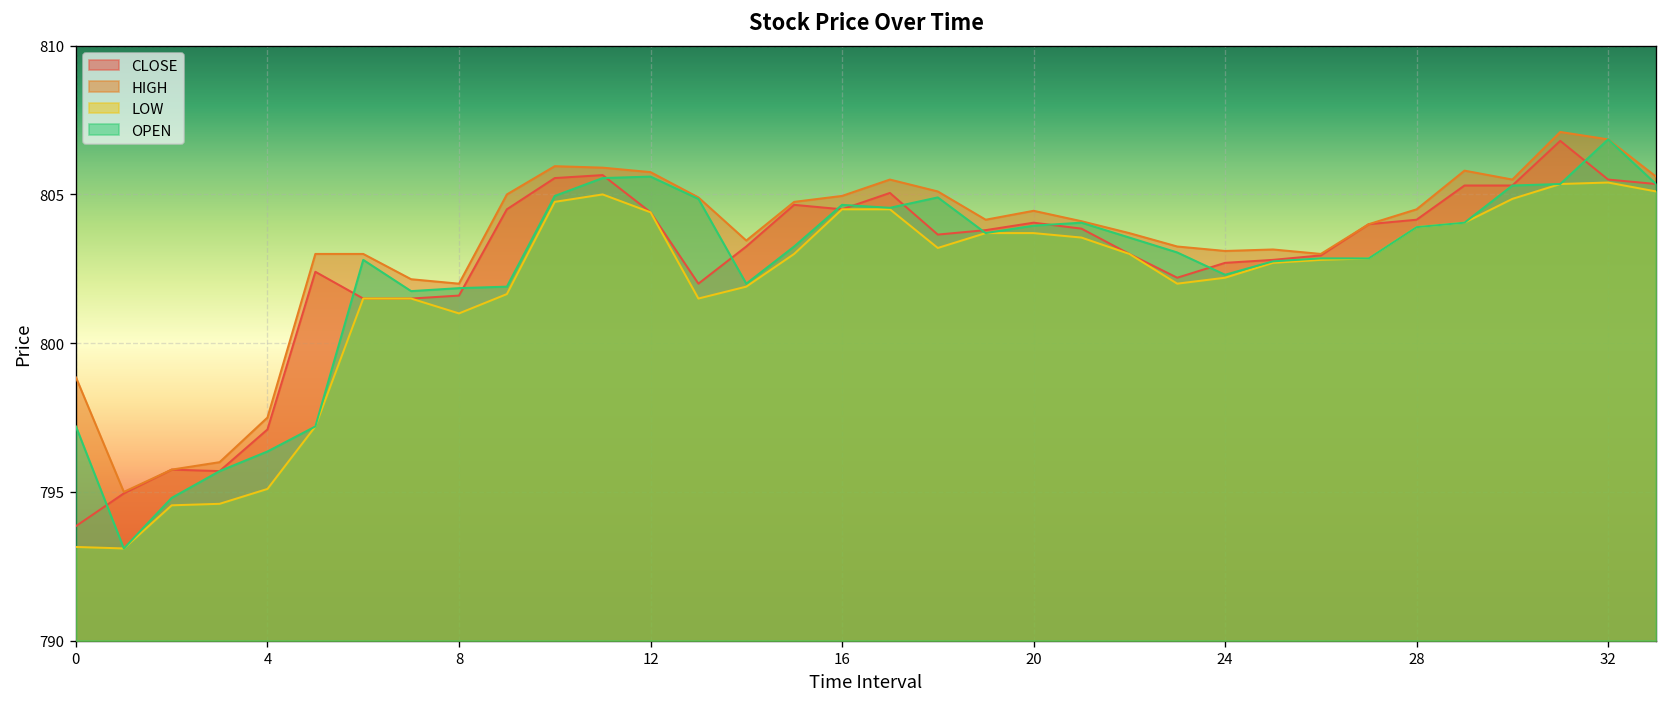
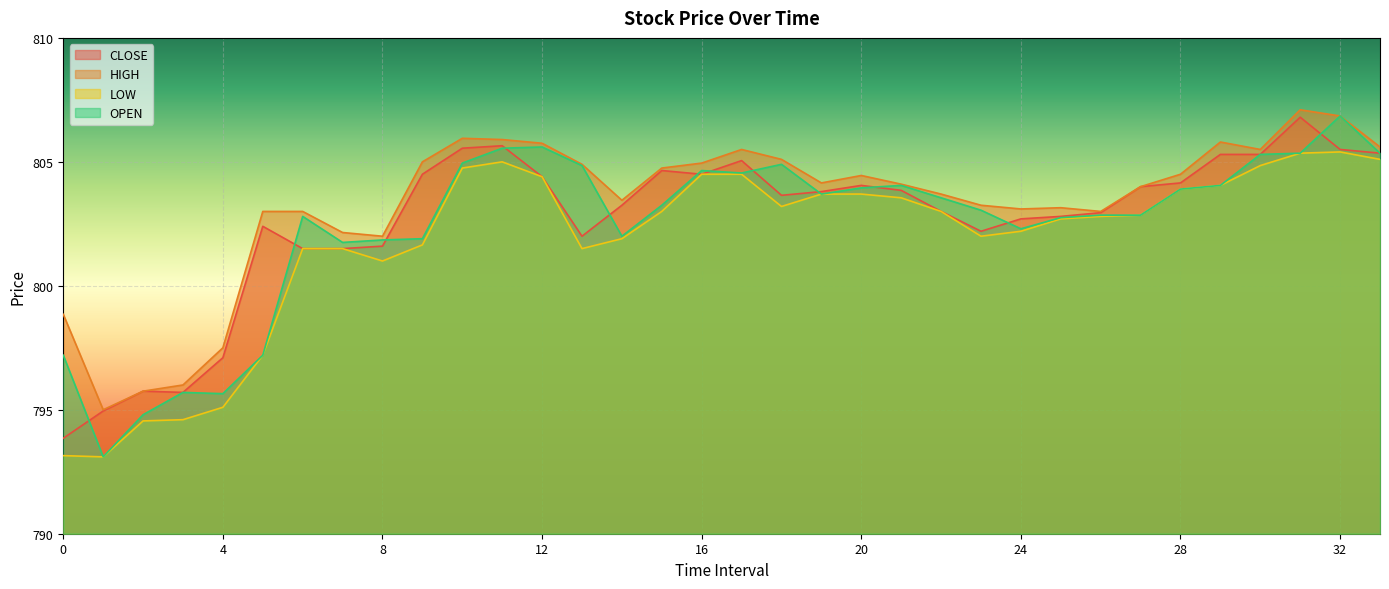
  {
    "OPEN": {
      "0": 797.2,
-     "4": 796.4,
+     "4": 795.7,
      "8": 801.9,
      "12": 805.6,
      "16": 804.7
    }
  }
